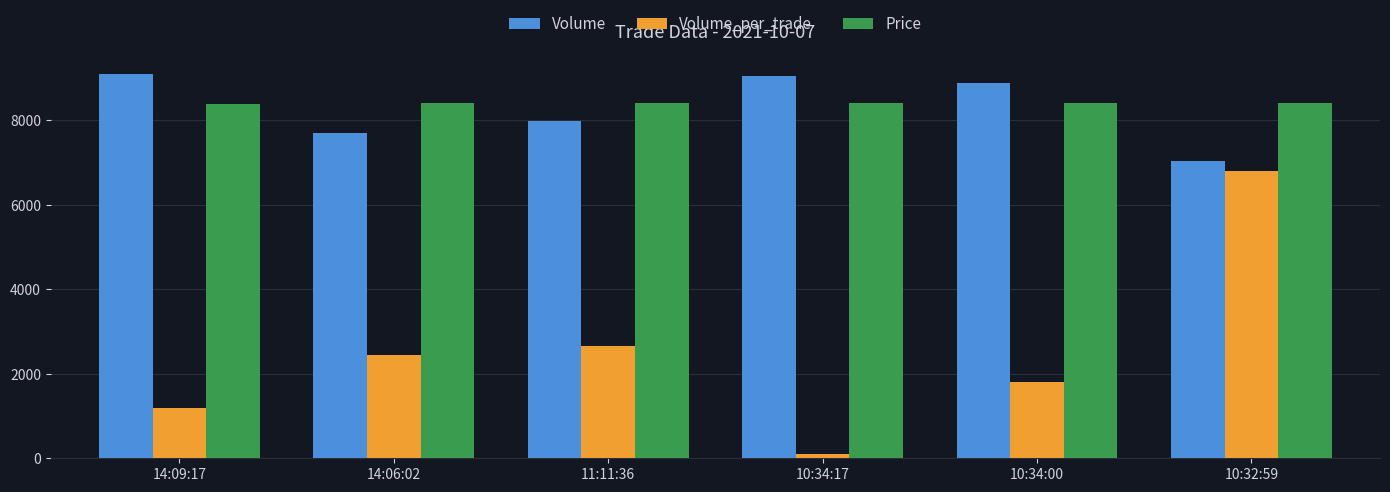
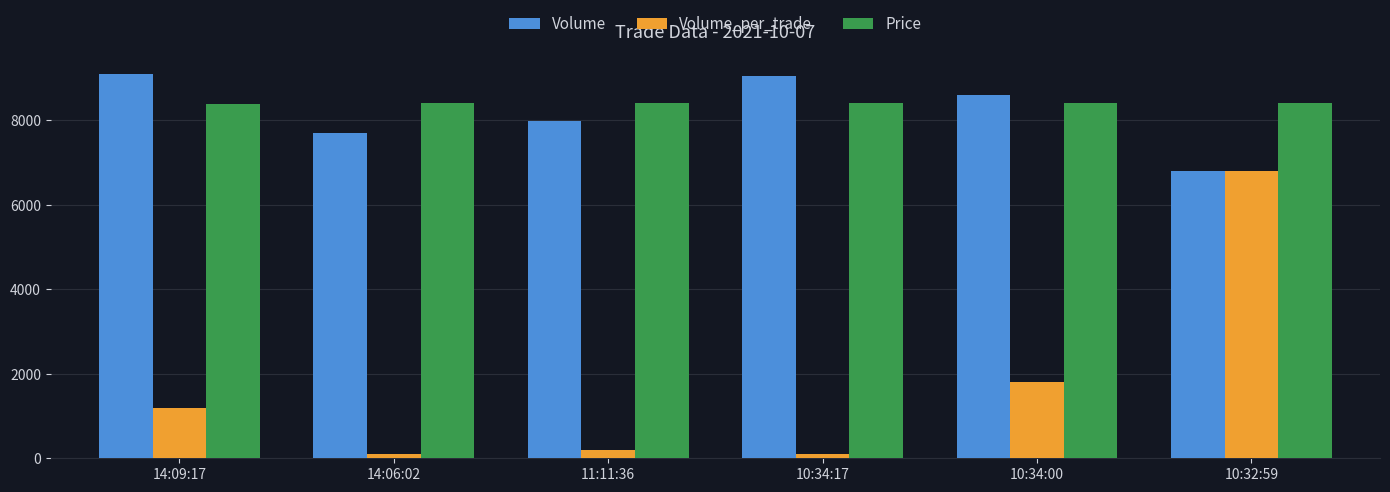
  {
    "Volume": {
      "14:09:17": 9100,
      "14:06:02": 7700,
      "11:11:36": 8000,
      "10:34:17": 9000,
-     "10:34:00": 8900,
-     "10:32:59": 7000
+     "10:34:00": 8600,
+     "10:32:59": 6800
    },
    "Volume_per_trade": {
      "14:09:17": 1200,
-     "14:06:02": 2500,
-     "11:11:36": 2700,
+     "14:06:02": 100,
+     "11:11:36": 200,
      "10:34:17": 100,
      "10:34:00": 1800,
      "10:32:59": 6800
    },
    "Price": {
      "14:09:17": 8400,
      "14:06:02": 8400,
      "11:11:36": 8400,
      "10:34:17": 8400,
      "10:34:00": 8400,
      "10:32:59": 8400
    }
  }
